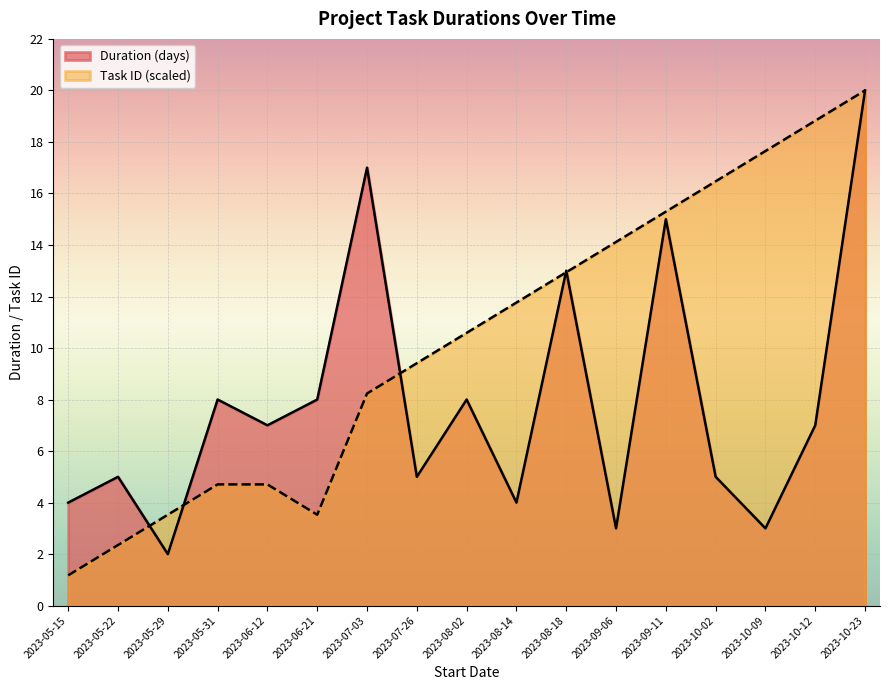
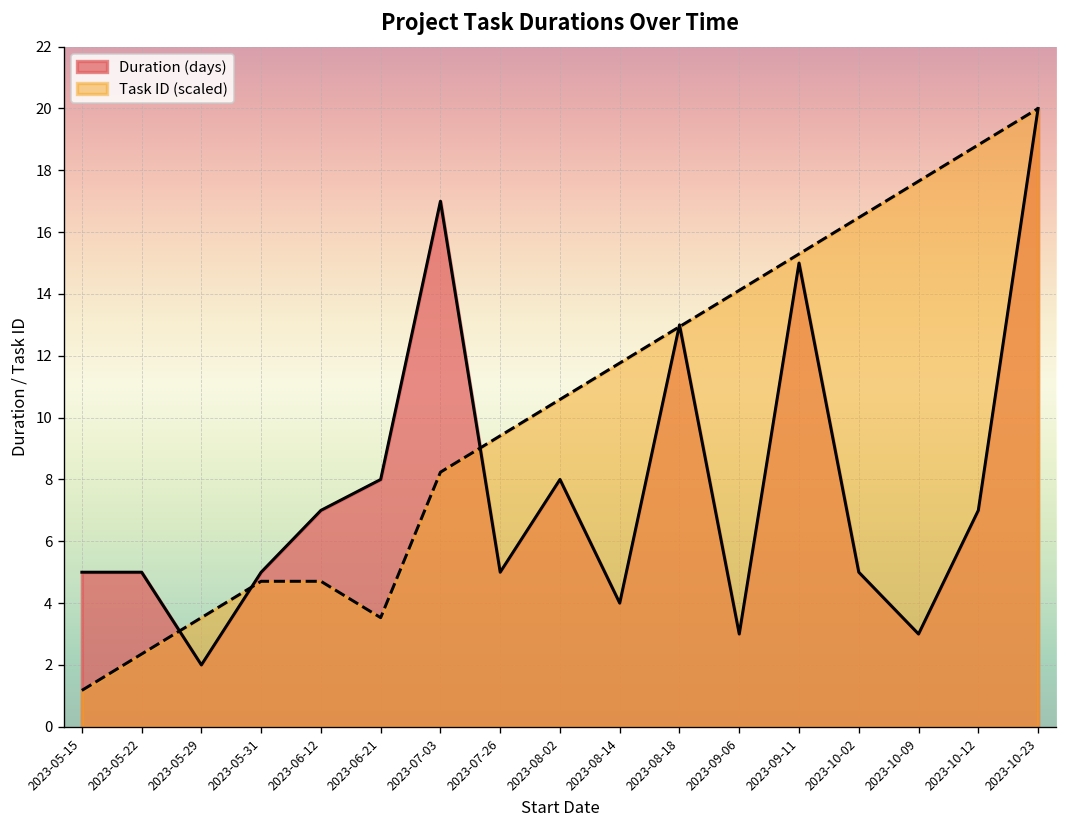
  {
    "Duration (days)": {
-     "2023-05-15": 4,
+     "2023-05-15": 5,
      "2023-05-22": 5,
      "2023-05-29": 2,
-     "2023-05-31": 8,
+     "2023-05-31": 5,
      "2023-06-12": 7,
      "2023-06-21": 8,
      "2023-07-03": 17,
      "2023-07-26": 5,
      "2023-08-02": 8,
      "2023-08-14": 4,
      "2023-09-06": 3,
      "2023-09-11": 15,
      "2023-10-02": 5,
      "2023-10-09": 3,
      "2023-10-12": 7
    },
    "Task ID (scaled)": {
      "2023-05-15": 1.2,
      "2023-05-22": 2.4,
      "2023-05-29": 3.5,
      "2023-05-31": 4.7,
      "2023-06-12": 4.7,
      "2023-06-21": 3.5,
      "2023-07-03": 8.2,
      "2023-07-26": 9.4,
      "2023-08-02": 10.6,
      "2023-08-14": 11.8,
      "2023-09-06": 14.1,
      "2023-09-11": 15.3,
      "2023-10-02": 16.5,
      "2023-10-09": 17.6,
      "2023-10-12": 18.8
    }
  }
